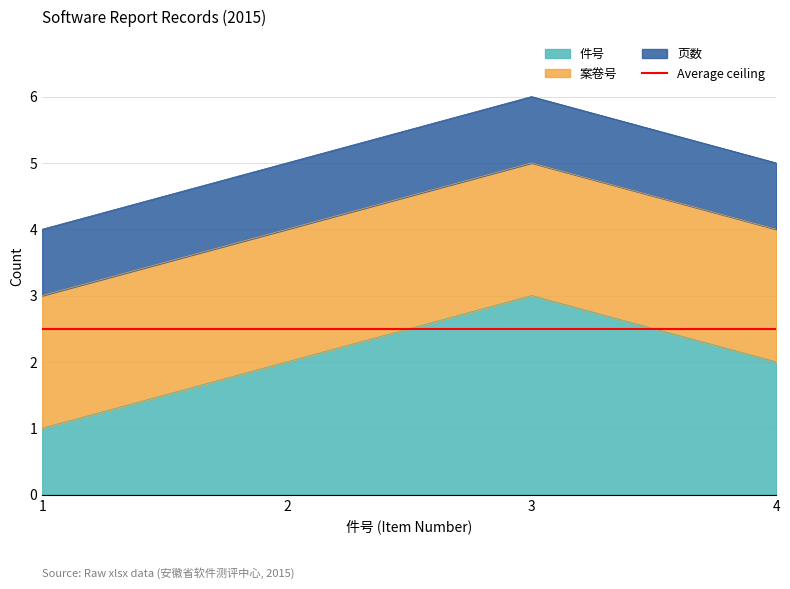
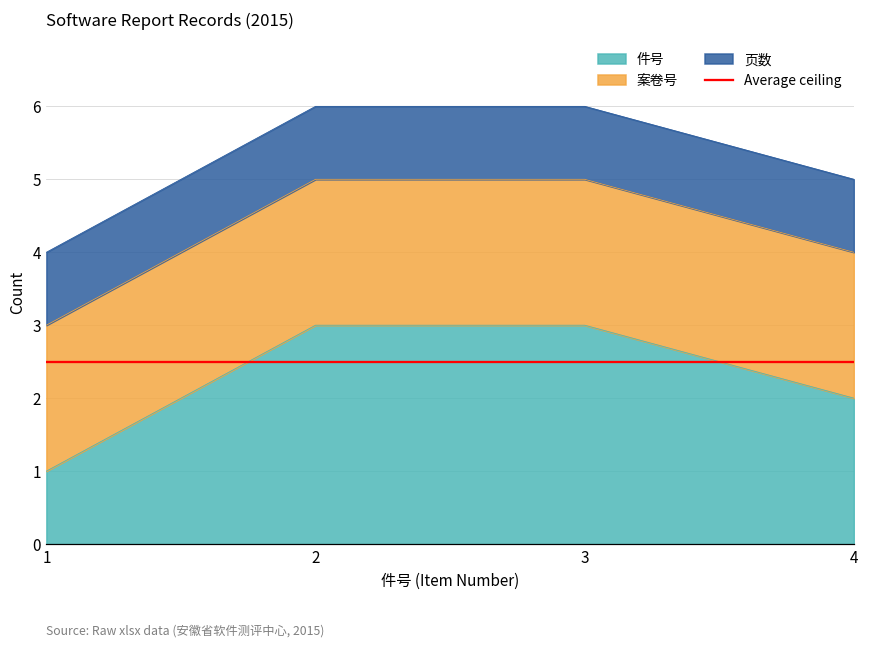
  {
    "件号": {
      "1": 1,
-     "2": 2,
+     "2": 3,
      "3": 3,
      "4": 2
    },
    "案卷号": {
      "1": 2,
      "2": 2,
      "3": 2,
      "4": 2
    },
    "页数": {
      "1": 1,
      "2": 1,
      "3": 1,
      "4": 1
    }
  }
